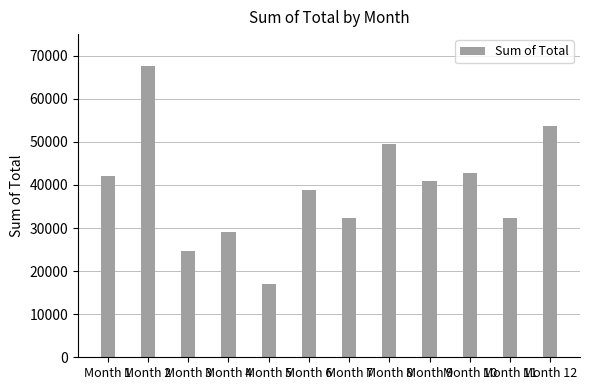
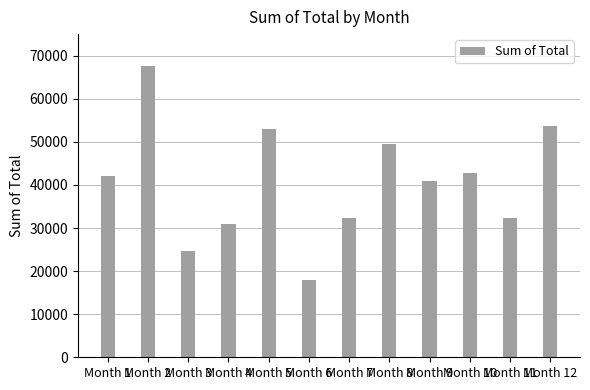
  {
    "Month 1": 42000,
    "Month 2": 68000,
    "Month 3": 25000,
-   "Month 4": 29000,
-   "Month 5": 17000,
-   "Month 6": 39000,
+   "Month 4": 31000,
+   "Month 5": 53000,
+   "Month 6": 18000,
    "Month 7": 32000,
    "Month 8": 50000
  }
